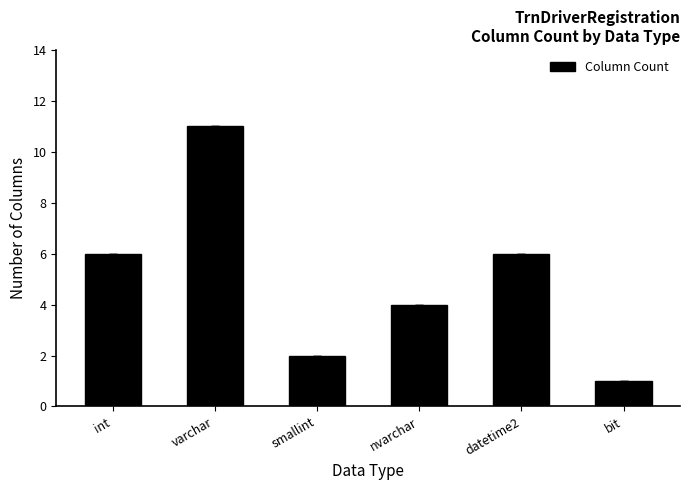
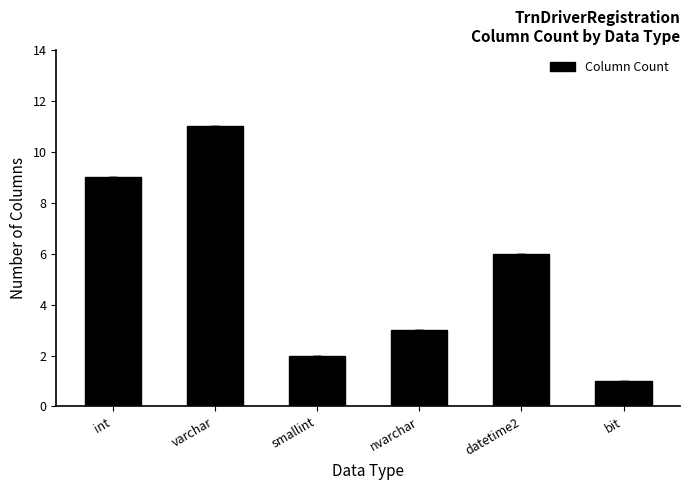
  {
-   "int": 6,
+   "int": 9,
    "varchar": 11,
    "smallint": 2,
-   "nvarchar": 4,
+   "nvarchar": 3,
    "datetime2": 6,
    "bit": 1
  }
